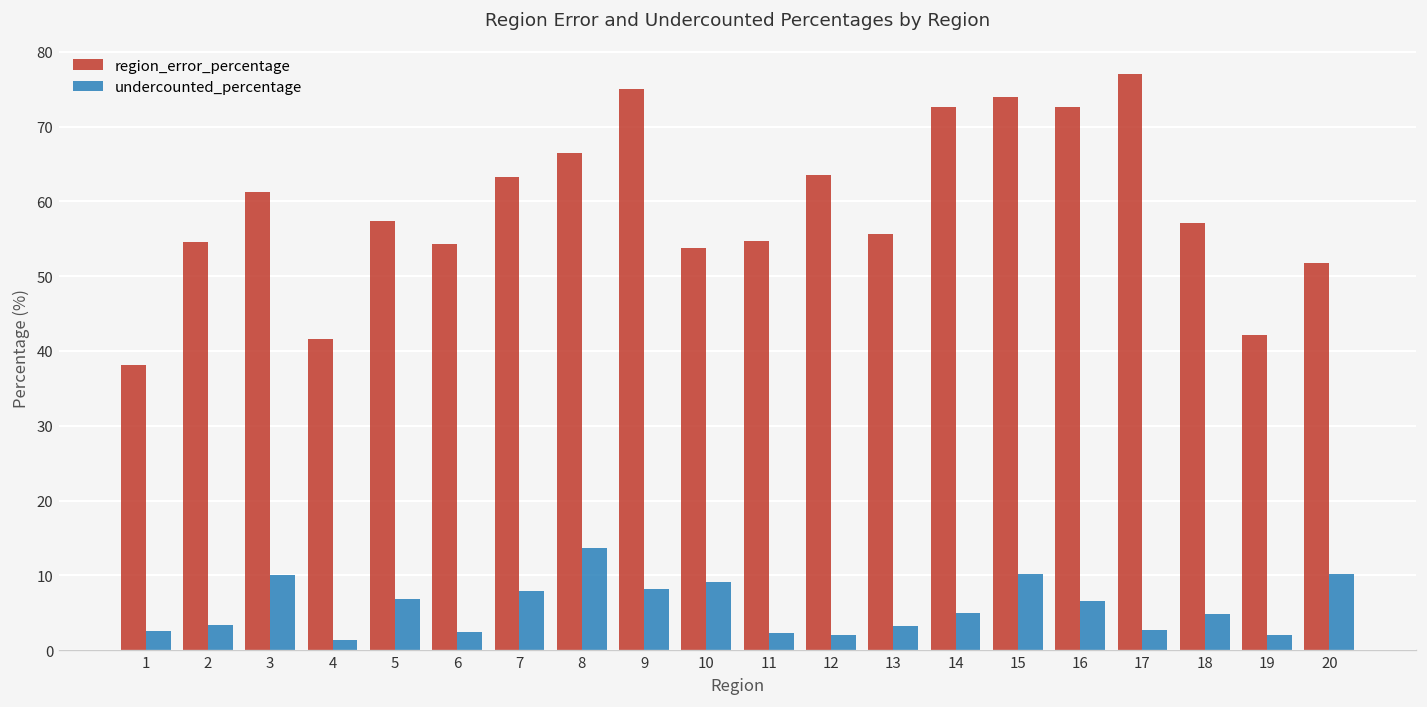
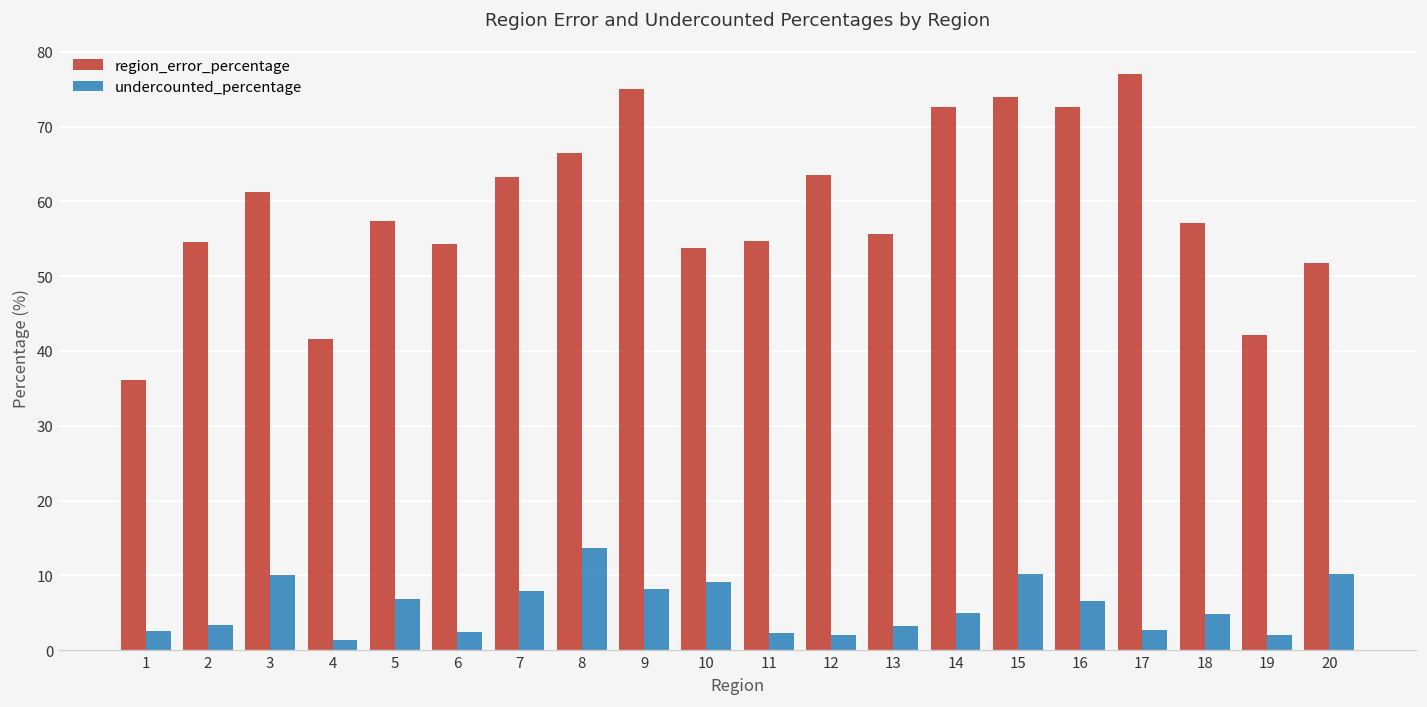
  {
    "region_error_percentage": {
-     "1": 38,
+     "1": 36,
      "2": 55,
      "3": 61,
      "4": 42,
      "5": 57,
      "6": 54,
      "7": 63,
      "8": 66,
      "9": 75,
      "10": 54,
      "11": 55,
      "12": 64,
      "13": 56,
      "14": 73,
      "15": 74,
      "16": 73,
      "17": 77,
      "18": 57,
      "19": 42,
      "20": 52
    },
    "undercounted_percentage": {
      "1": 3,
      "2": 3,
      "3": 10,
      "4": 1,
      "5": 7,
      "6": 2,
      "7": 8,
      "8": 14,
      "9": 8,
      "10": 9,
      "11": 2,
      "12": 2,
      "13": 3,
      "14": 5,
      "15": 10,
      "16": 7,
      "17": 3,
      "18": 5,
      "19": 2,
      "20": 10
    }
  }
